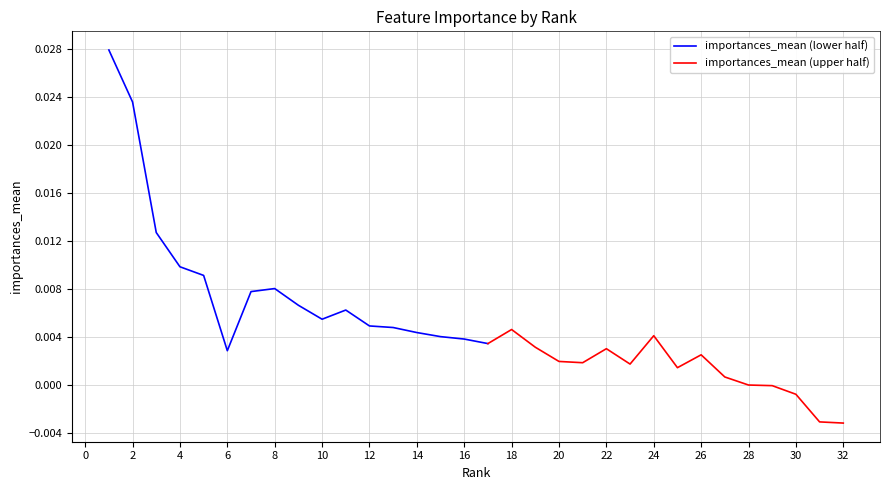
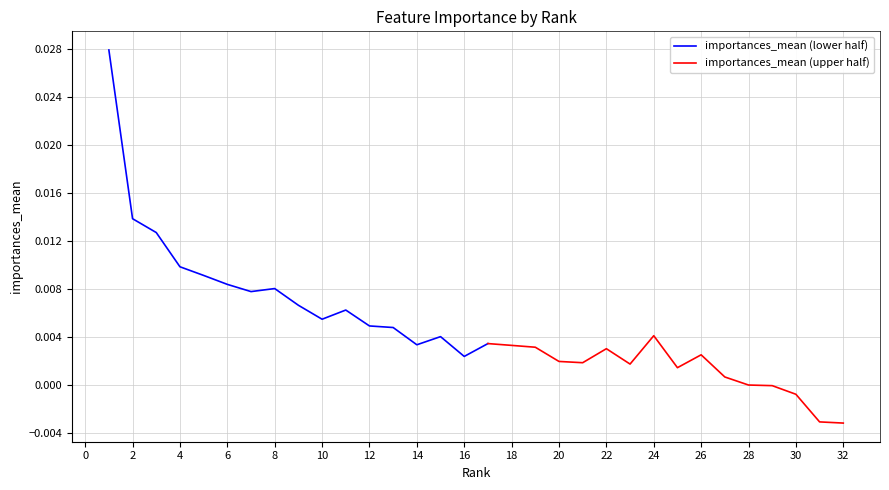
  {
    "importances_mean (lower half)": {
-     "2": 0.0236,
+     "2": 0.0139,
      "4": 0.0099,
-     "6": 0.0029,
+     "6": 0.0084,
      "8": 0.0080,
      "10": 0.0055,
      "12": 0.0049,
-     "14": 0.0044,
-     "16": 0.0038
+     "14": 0.0034,
+     "16": 0.0024
    },
    "importances_mean (upper half)": {
-     "18": 0.0046,
+     "18": 0.0033,
      "20": 0.0020,
      "22": 0.0030,
      "24": 0.0041,
      "26": 0.0025,
      "28": 0.0000,
      "30": -0.0008,
      "32": -0.0032
    }
  }
